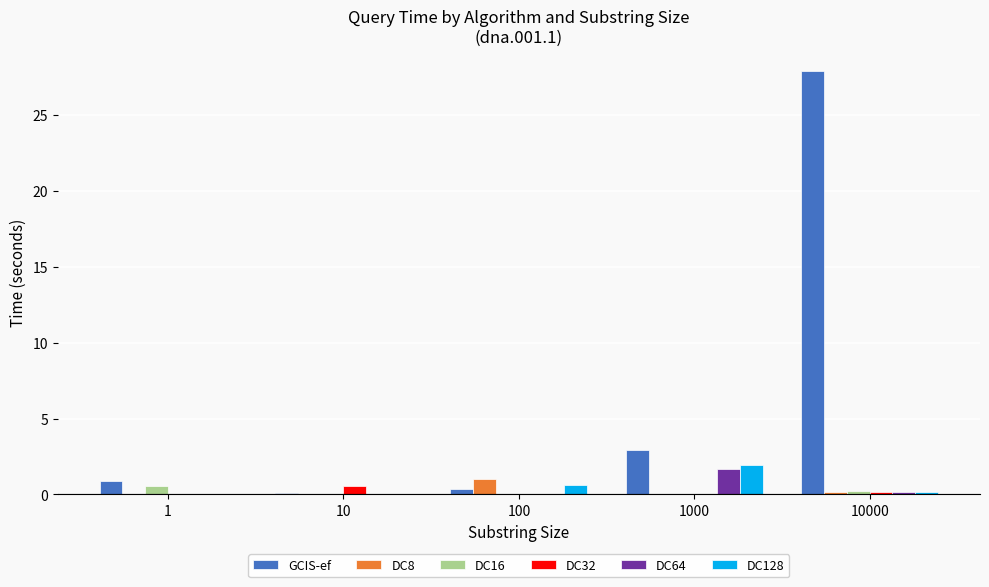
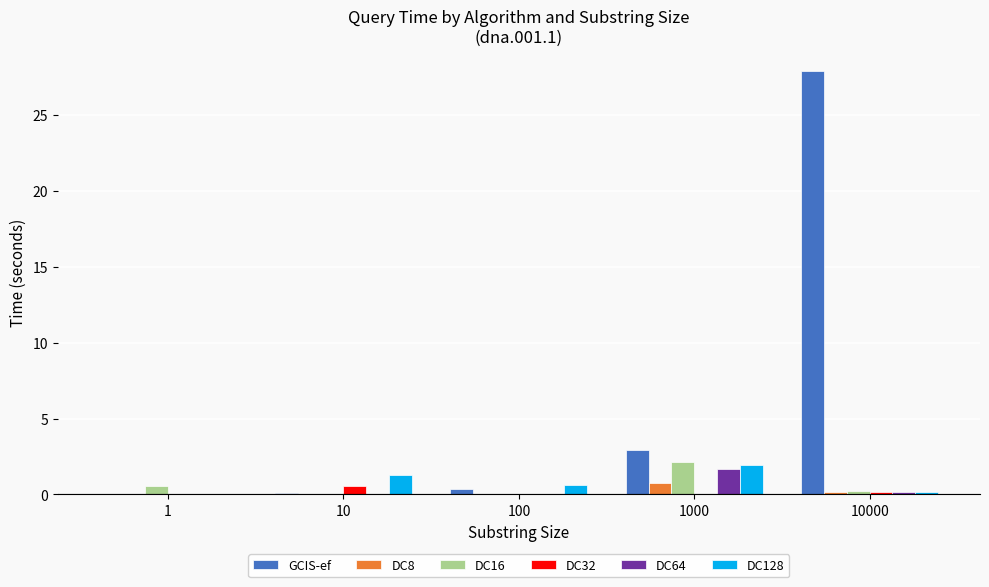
  {
    "GCIS-ef": {
-     "1": 0.9,
+     "1": 0.1,
      "100": 0.3,
      "1000": 2.9,
      "10000": 27.9
    },
    "DC8": {
-     "100": 1.0,
-     "1000": 0.0
+     "100": 0.0,
+     "1000": 0.8
    },
    "DC16": {
      "1": 0.5,
-     "1000": 0.0,
+     "1000": 2.1,
      "10000": 0.2
    },
    "DC32": {
      "10": 0.5,
      "10000": 0.2
    },
    "DC64": {
      "1000": 1.7
    },
    "DC128": {
-     "10": 0.0,
+     "10": 1.3,
      "100": 0.6,
      "1000": 2.0,
      "10000": 0.2
    }
  }
